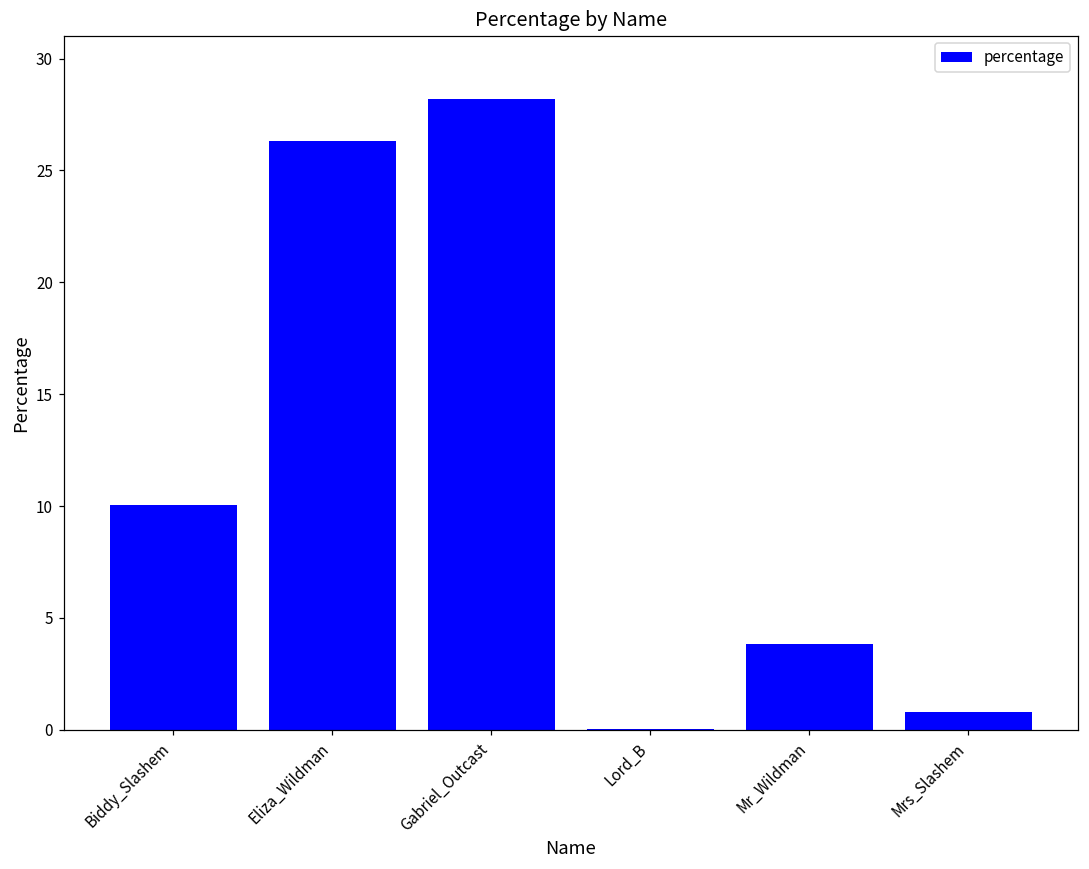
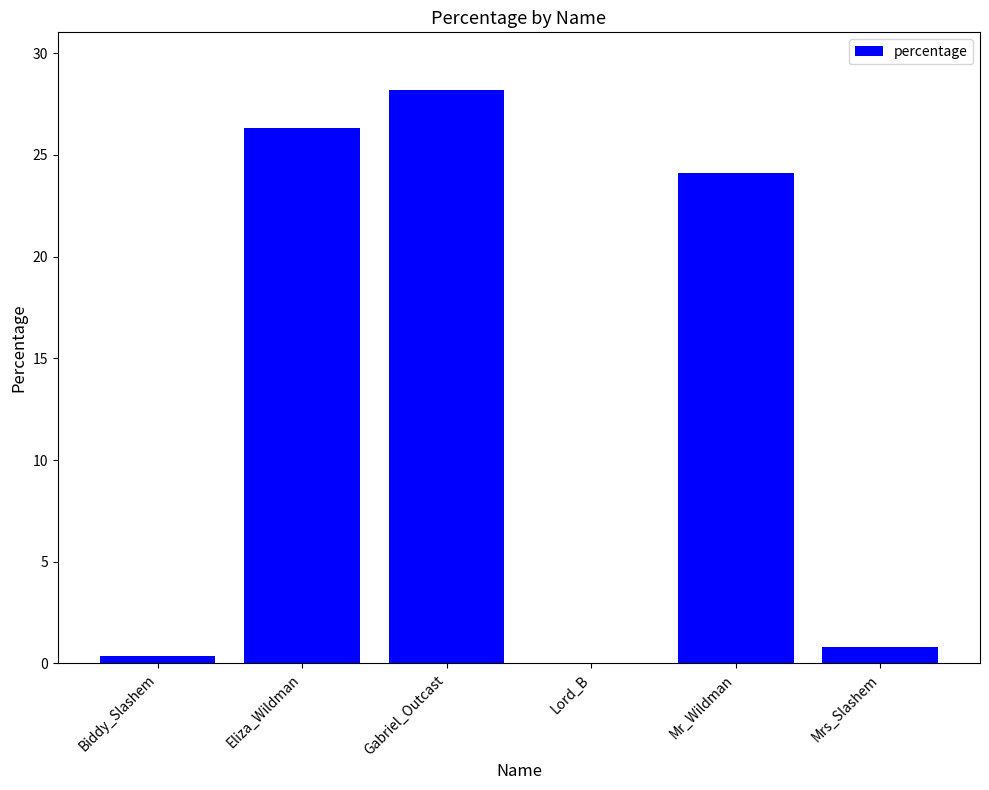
  {
-   "Biddy_Slashem": 10.0,
+   "Biddy_Slashem": 0.3,
    "Eliza_Wildman": 26.3,
    "Gabriel_Outcast": 28.2,
-   "Mr_Wildman": 3.8,
+   "Mr_Wildman": 24.1,
    "Mrs_Slashem": 0.8
  }
